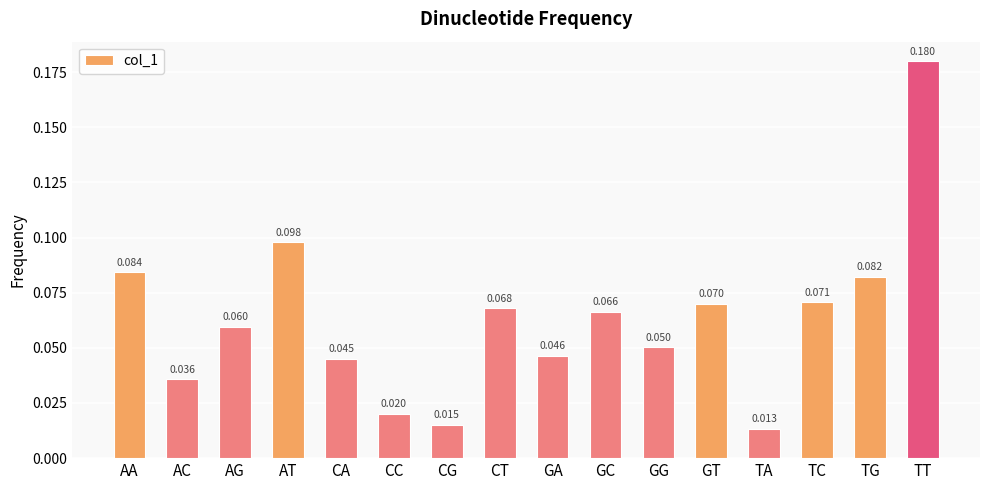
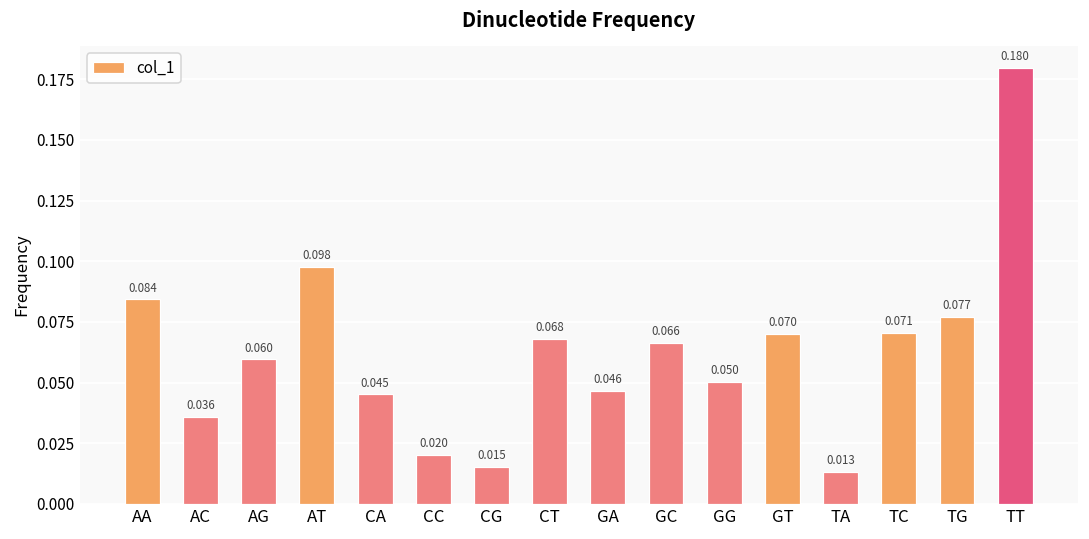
  {
    "AA": 0.084,
    "AC": 0.036,
    "AG": 0.060,
    "AT": 0.098,
    "CA": 0.045,
    "CC": 0.020,
    "CG": 0.015,
    "CT": 0.068,
    "GA": 0.046,
    "GC": 0.066,
    "GG": 0.050,
    "GT": 0.070,
    "TA": 0.013,
    "TC": 0.071,
-   "TG": 0.082,
+   "TG": 0.077,
    "TT": 0.180
  }
